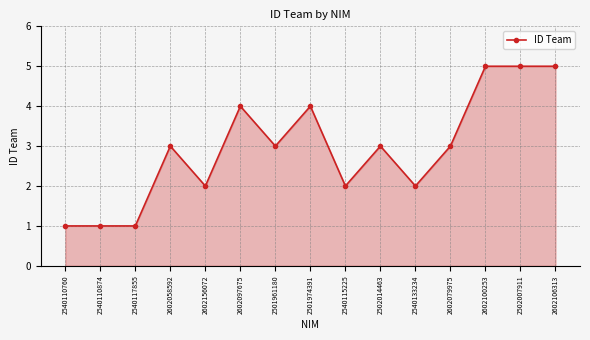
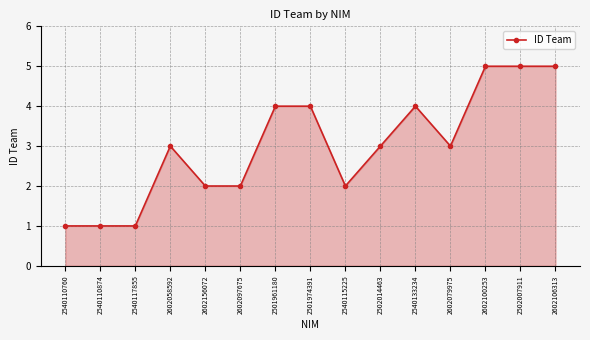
  {
    "2540110760": 1,
    "2540110874": 1,
    "2540117855": 1,
    "2602058592": 3,
    "2602156072": 2,
-   "2602097675": 4,
-   "2501961180": 3,
+   "2602097675": 2,
+   "2501961180": 4,
    "2501974391": 4,
    "2540115225": 2,
    "2502014463": 3,
-   "2540133234": 2,
+   "2540133234": 4,
    "2602079975": 3,
    "2602100253": 5,
    "2502007911": 5,
    "2602106313": 5
  }
